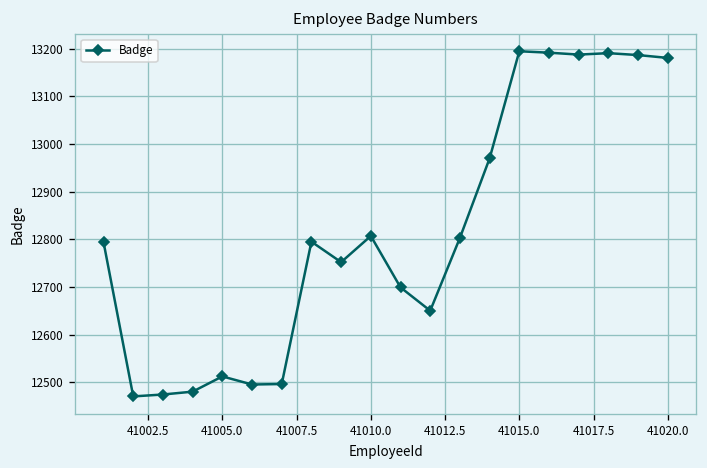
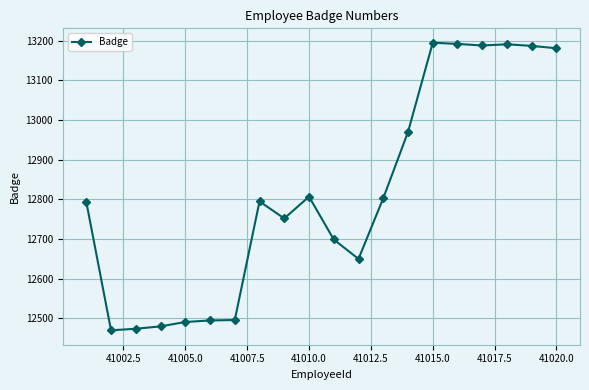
  {
-   "41005.0": 12510,
+   "41005.0": 12490,
    "41010.0": 12810,
    "41015.0": 13200,
    "41020.0": 13180
  }
